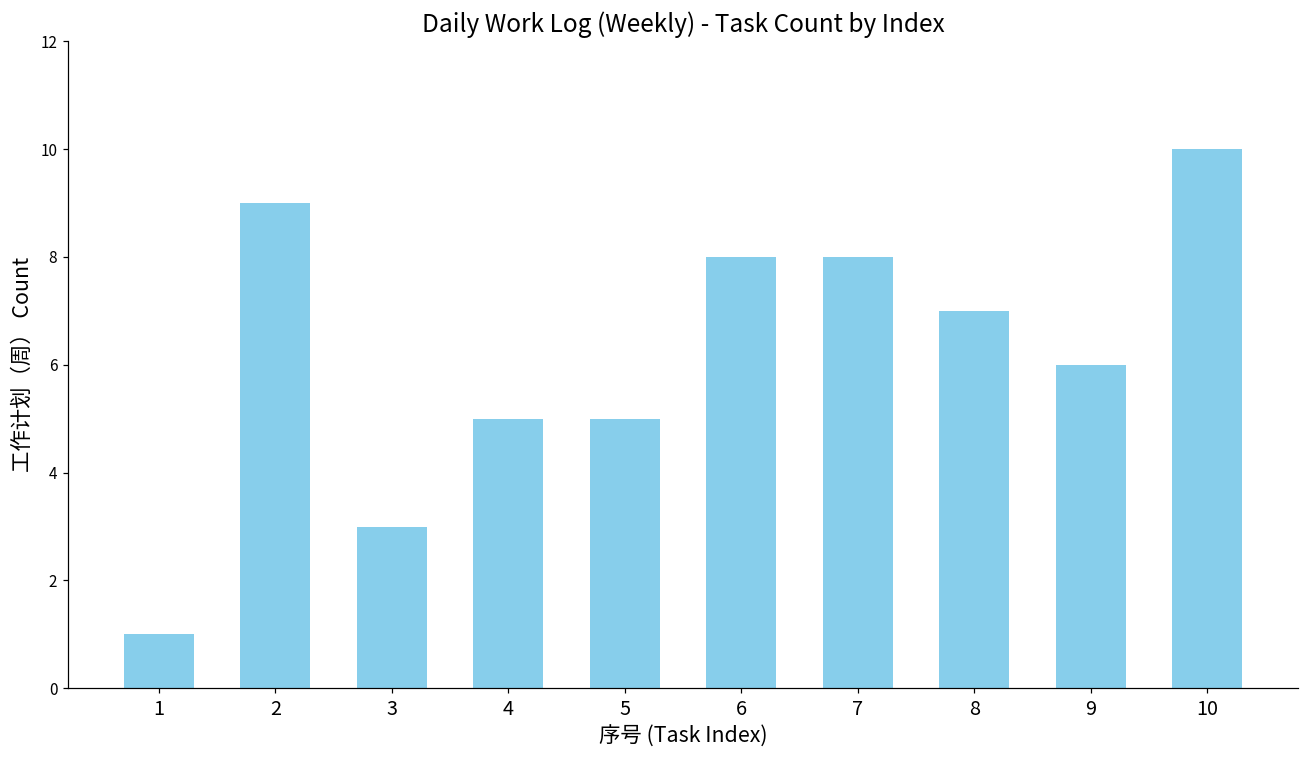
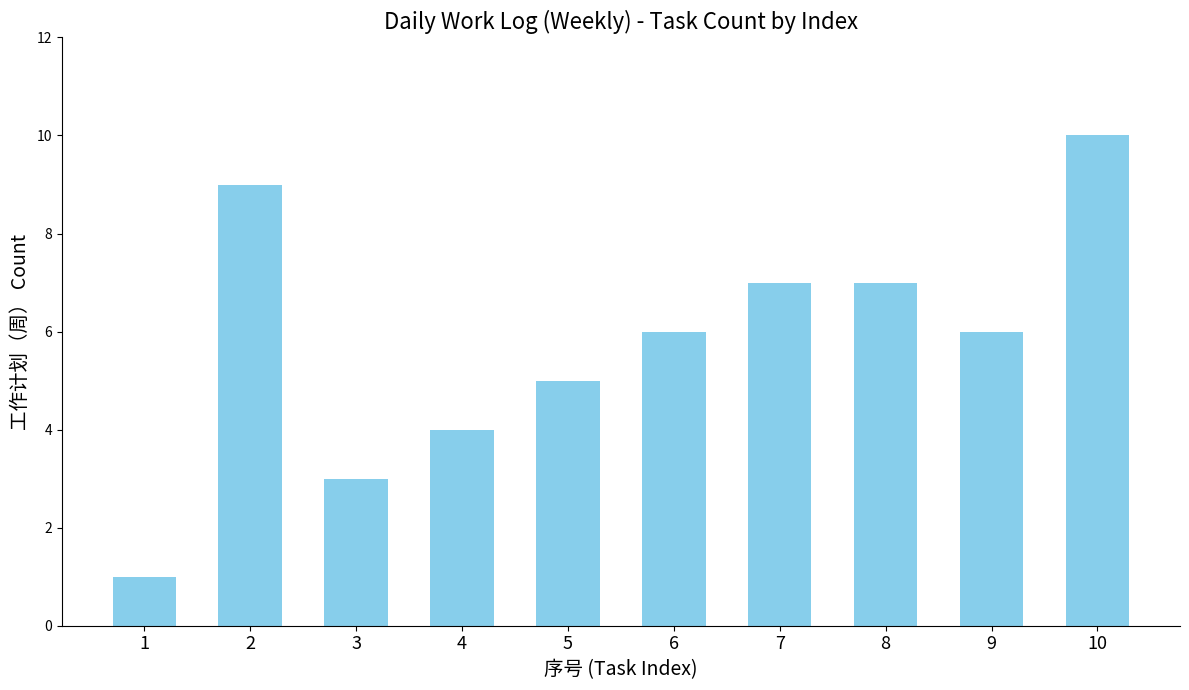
  {
    "1": 1,
    "2": 9,
    "3": 3,
-   "4": 5,
+   "4": 4,
    "5": 5,
-   "6": 8,
-   "7": 8,
+   "6": 6,
+   "7": 7,
    "8": 7,
    "9": 6,
    "10": 10
  }
